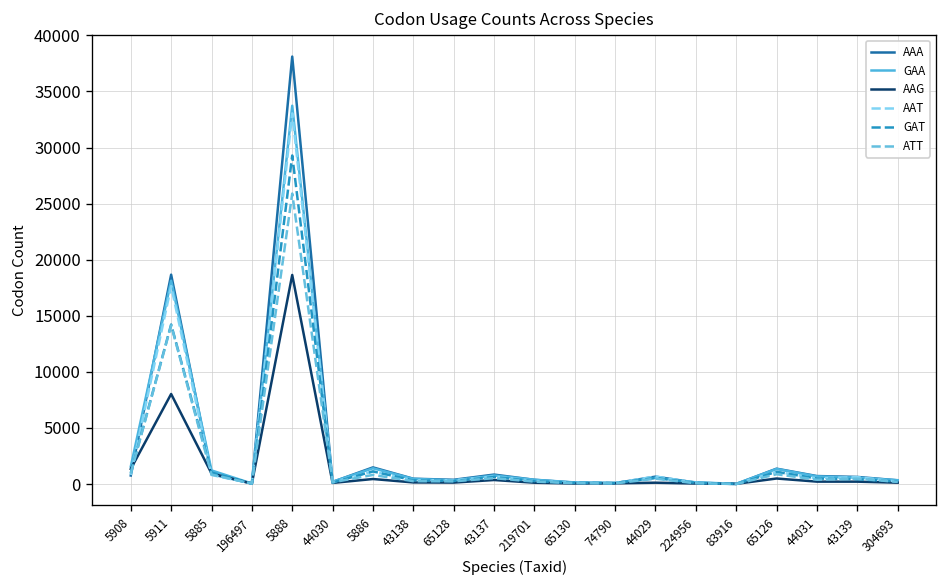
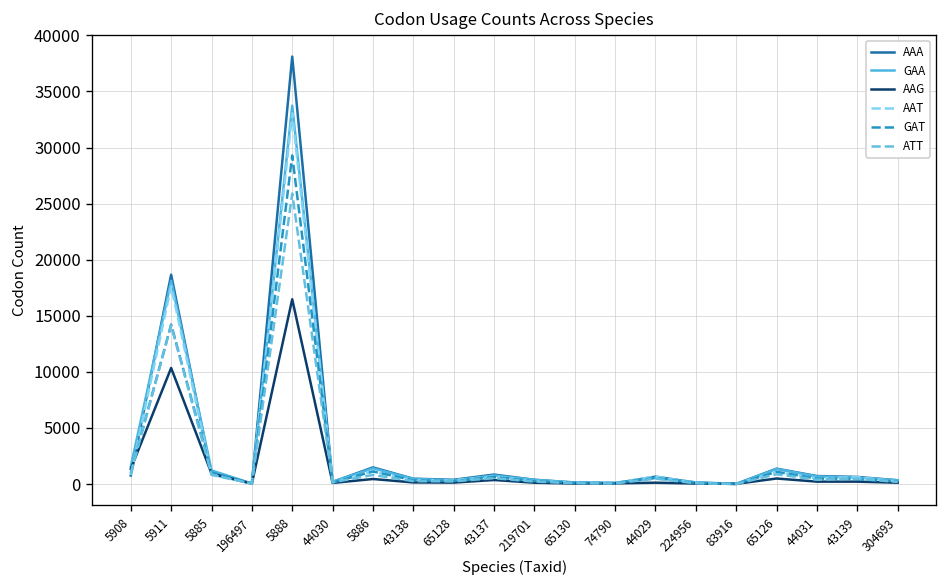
  {
    "AAG": {
-     "5911": 8000,
-     "5888": 19000,
+     "5911": 10000,
+     "5888": 16000,
      "5886": 0,
      "44029": 0,
      "65126": 0
    }
  }
